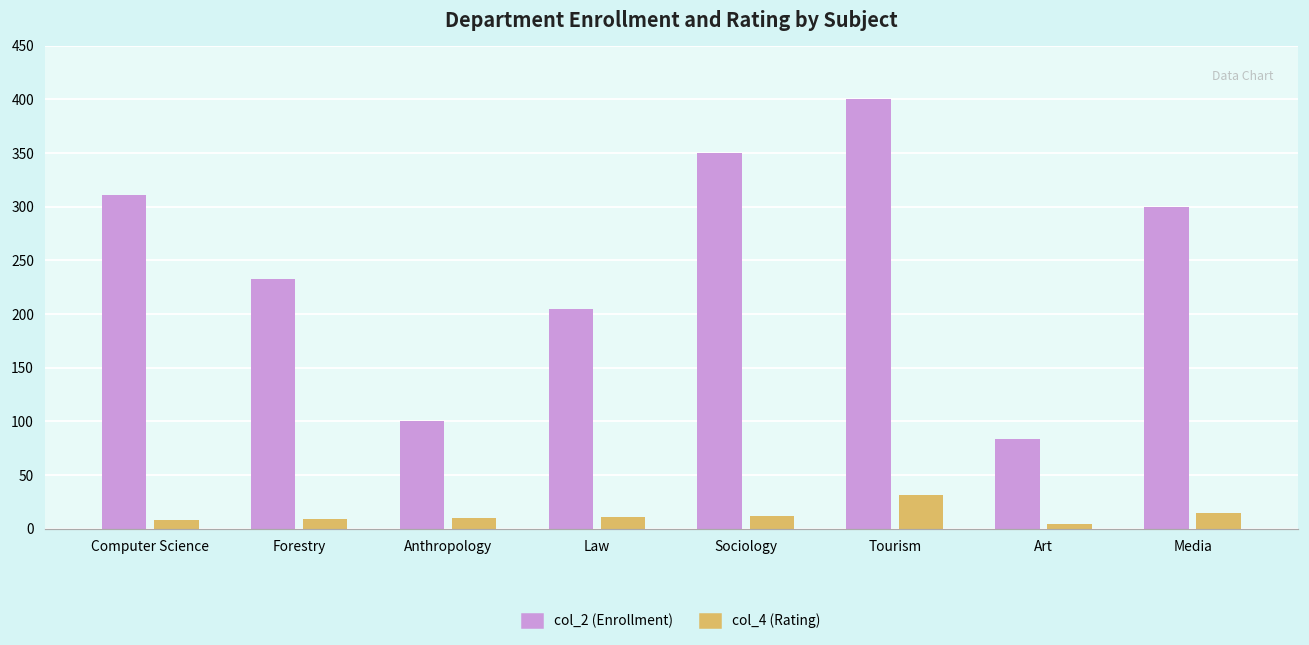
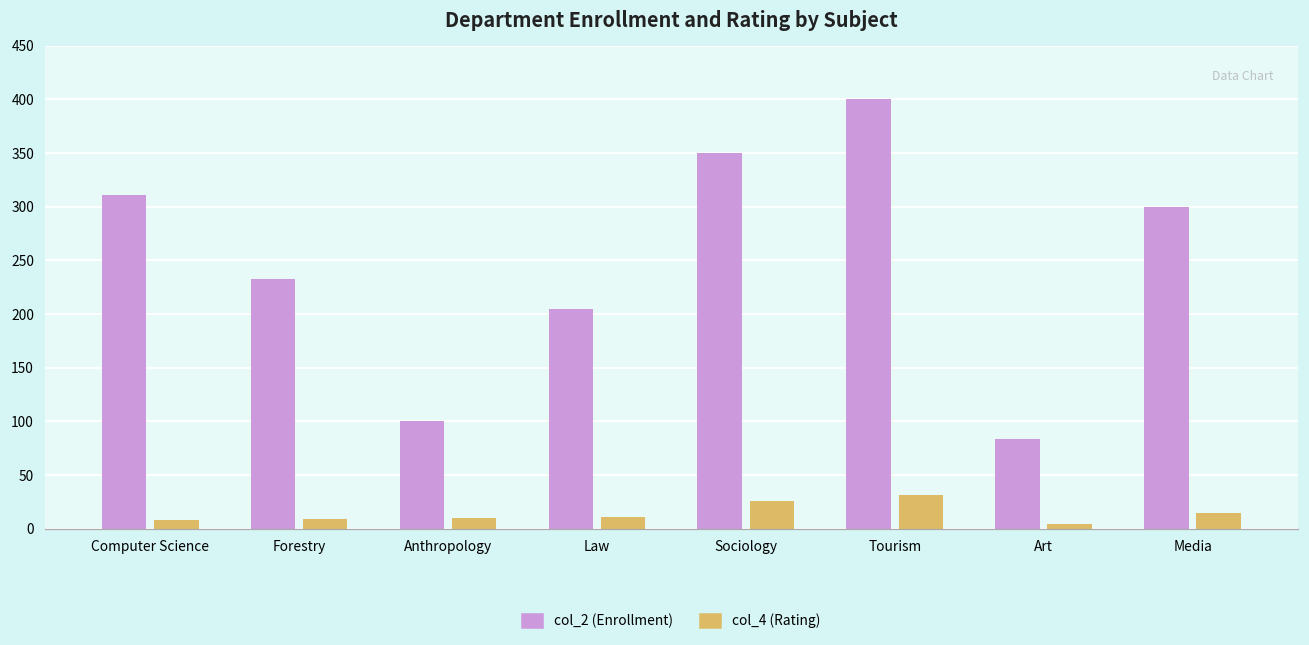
  {
    "col_2 (Enrollment)": {
      "Computer Science": 310,
      "Forestry": 230,
      "Anthropology": 100,
      "Law": 210,
      "Sociology": 350,
      "Tourism": 400,
      "Art": 80,
      "Media": 300
    },
    "col_4 (Rating)": {
      "Computer Science": 10,
      "Forestry": 10,
      "Anthropology": 10,
      "Law": 10,
-     "Sociology": 10,
+     "Sociology": 30,
      "Tourism": 30,
      "Art": 0,
      "Media": 20
    }
  }
